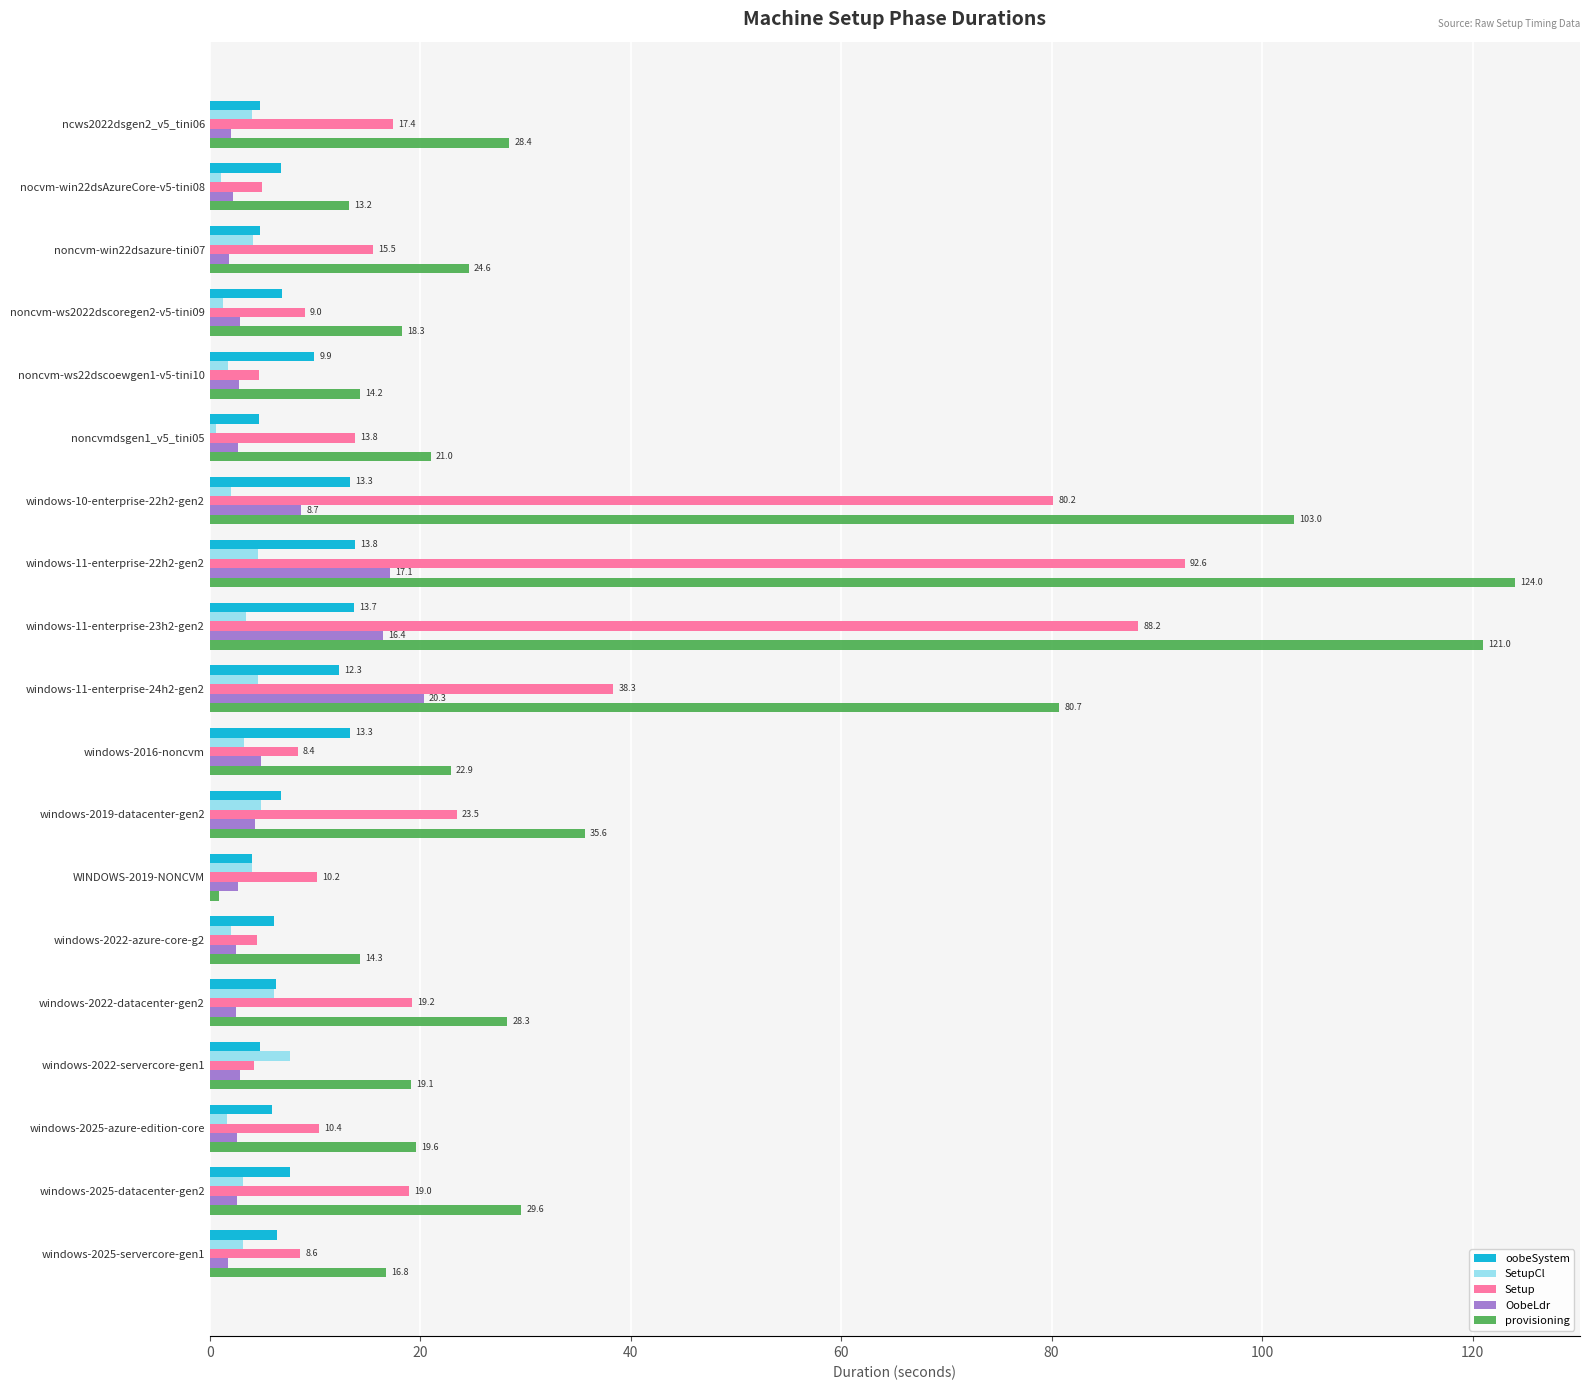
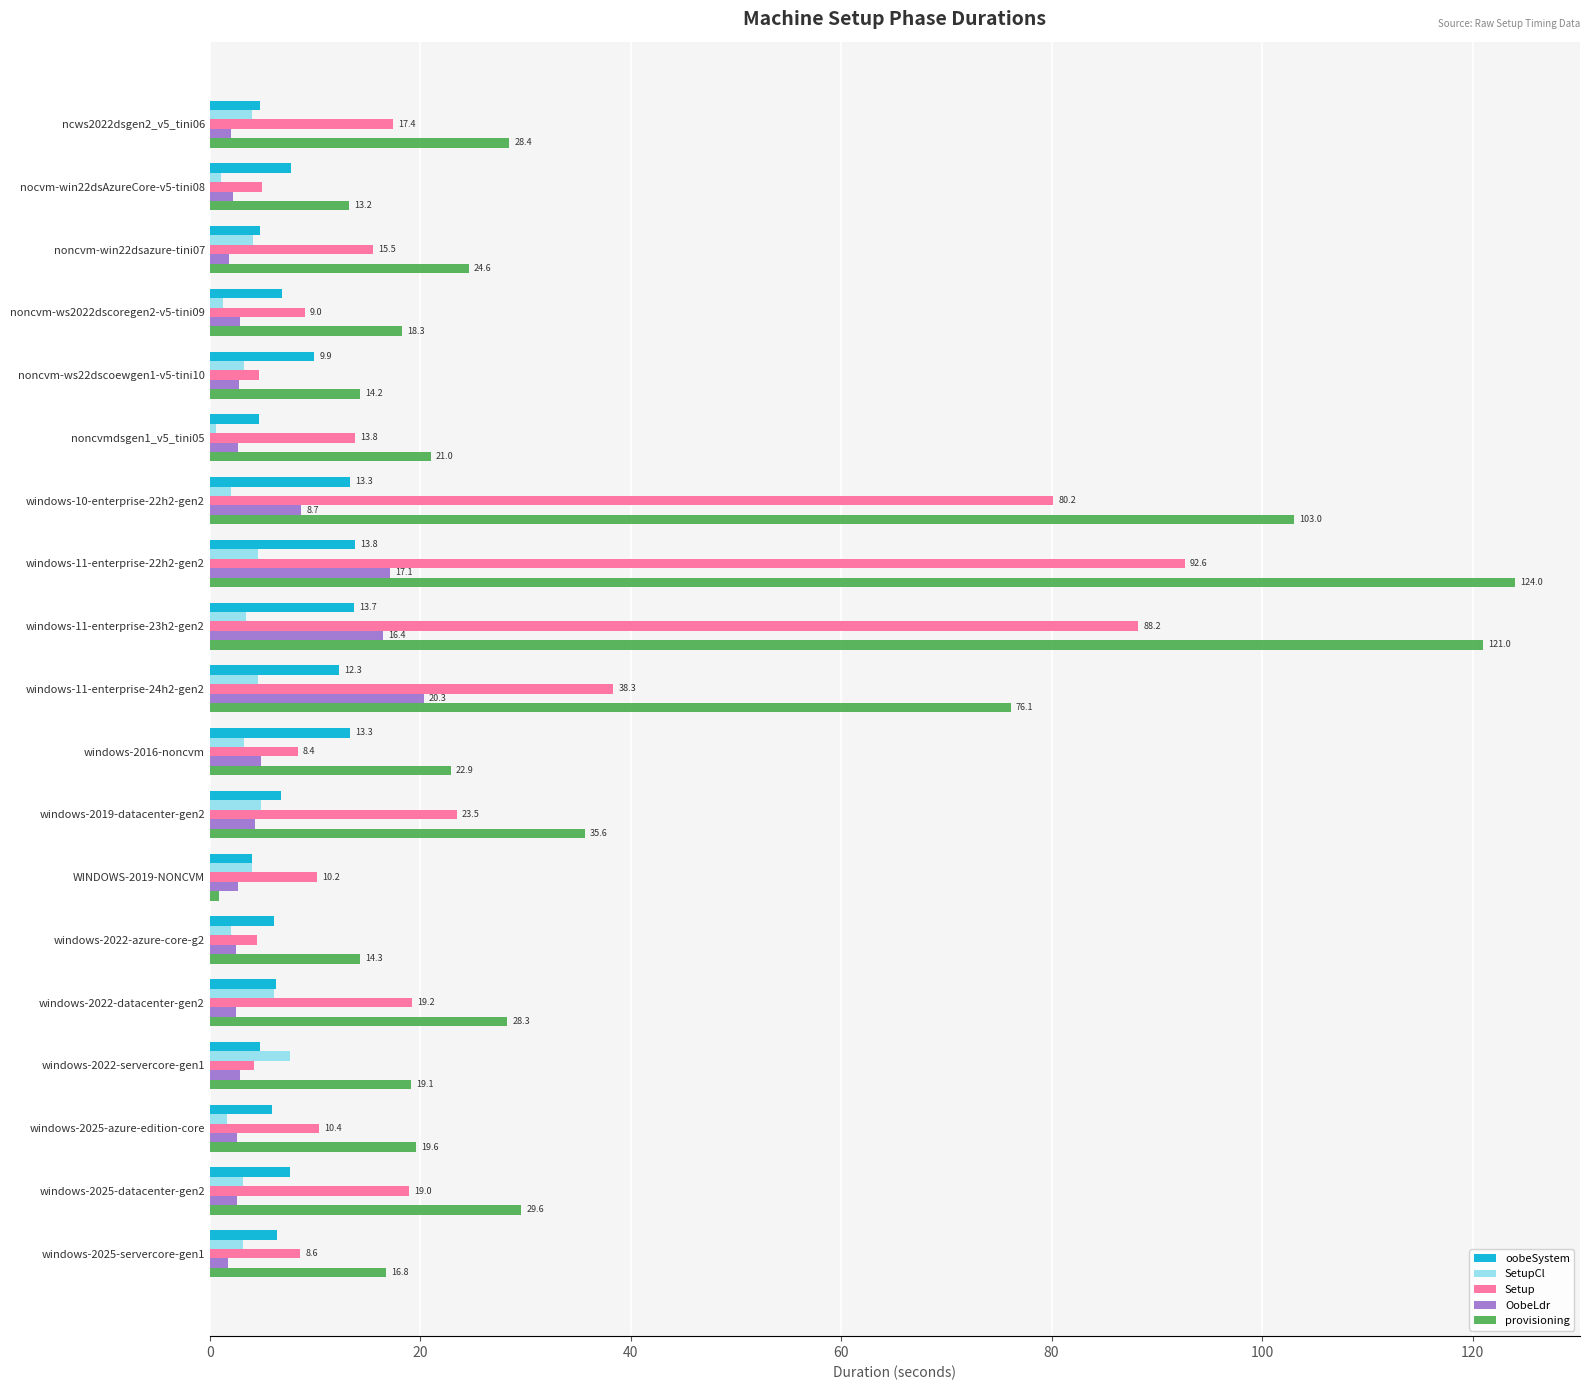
  {
    "oobeSystem": {
      "ncws2022dsgen2_v5_tini06": 4.8,
-     "nocvm-win22dsAzureCore-v5-tini08": 6.8,
+     "nocvm-win22dsAzureCore-v5-tini08": 7.7,
      "noncvm-win22dsazure-tini07": 4.8,
      "noncvm-ws2022dscoregen2-v5-tini09": 6.9,
      "noncvmdsgen1_v5_tini05": 4.7,
      "windows-2019-datacenter-gen2": 6.8,
      "WINDOWS-2019-NONCVM": 4.0,
      "windows-2022-azure-core-g2": 6.1,
      "windows-2022-datacenter-gen2": 6.3,
      "windows-2022-servercore-gen1": 4.8,
      "windows-2025-azure-edition-core": 5.9,
      "windows-2025-datacenter-gen2": 7.7,
      "windows-2025-servercore-gen1": 6.4
    },
    "SetupCl": {
      "ncws2022dsgen2_v5_tini06": 4.0,
      "nocvm-win22dsAzureCore-v5-tini08": 1.1,
      "noncvm-win22dsazure-tini07": 4.1,
      "noncvm-ws2022dscoregen2-v5-tini09": 1.2,
-     "noncvm-ws22dscoewgen1-v5-tini10": 1.7,
+     "noncvm-ws22dscoewgen1-v5-tini10": 3.2,
      "noncvmdsgen1_v5_tini05": 0.6,
      "windows-10-enterprise-22h2-gen2": 2.0,
      "windows-11-enterprise-22h2-gen2": 4.6,
      "windows-11-enterprise-23h2-gen2": 3.5,
      "windows-11-enterprise-24h2-gen2": 4.6,
      "windows-2016-noncvm": 3.3,
      "windows-2019-datacenter-gen2": 4.9,
      "WINDOWS-2019-NONCVM": 4.0,
      "windows-2022-azure-core-g2": 2.0,
      "windows-2022-datacenter-gen2": 6.1,
      "windows-2022-servercore-gen1": 7.6,
      "windows-2025-azure-edition-core": 1.6,
      "windows-2025-datacenter-gen2": 3.2,
      "windows-2025-servercore-gen1": 3.2
    },
    "Setup": {
      "ncws2022dsgen2_v5_tini06": 17.4,
      "noncvm-win22dsazure-tini07": 15.5,
      "noncvm-ws2022dscoregen2-v5-tini09": 9.0,
      "noncvmdsgen1_v5_tini05": 13.8,
      "windows-10-enterprise-22h2-gen2": 80.2,
      "windows-11-enterprise-22h2-gen2": 92.6,
      "windows-11-enterprise-23h2-gen2": 88.2,
      "windows-11-enterprise-24h2-gen2": 38.3,
      "windows-2016-noncvm": 8.4,
      "windows-2019-datacenter-gen2": 23.5,
      "WINDOWS-2019-NONCVM": 10.2,
      "windows-2022-datacenter-gen2": 19.2,
      "windows-2025-azure-edition-core": 10.4,
      "windows-2025-datacenter-gen2": 19.0,
      "windows-2025-servercore-gen1": 8.6
    },
    "OobeLdr": {
      "windows-10-enterprise-22h2-gen2": 8.7,
      "windows-11-enterprise-22h2-gen2": 17.1,
      "windows-11-enterprise-23h2-gen2": 16.4,
      "windows-11-enterprise-24h2-gen2": 20.3
    },
    "provisioning": {
      "ncws2022dsgen2_v5_tini06": 28.4,
      "nocvm-win22dsAzureCore-v5-tini08": 13.2,
      "noncvm-win22dsazure-tini07": 24.6,
      "noncvm-ws2022dscoregen2-v5-tini09": 18.3,
      "noncvm-ws22dscoewgen1-v5-tini10": 14.2,
      "noncvmdsgen1_v5_tini05": 21.0,
      "windows-10-enterprise-22h2-gen2": 103.0,
      "windows-11-enterprise-22h2-gen2": 124.0,
      "windows-11-enterprise-23h2-gen2": 121.0,
-     "windows-11-enterprise-24h2-gen2": 80.7,
+     "windows-11-enterprise-24h2-gen2": 76.1,
      "windows-2016-noncvm": 22.9,
      "windows-2019-datacenter-gen2": 35.6,
      "windows-2022-azure-core-g2": 14.3,
      "windows-2022-datacenter-gen2": 28.3,
      "windows-2022-servercore-gen1": 19.1,
      "windows-2025-azure-edition-core": 19.6,
      "windows-2025-datacenter-gen2": 29.6,
      "windows-2025-servercore-gen1": 16.8
    }
  }
